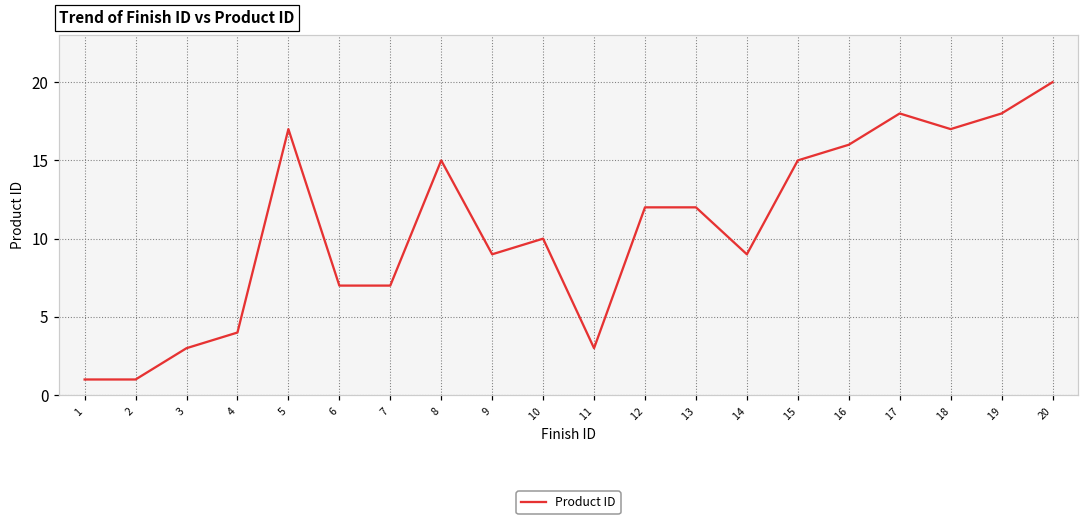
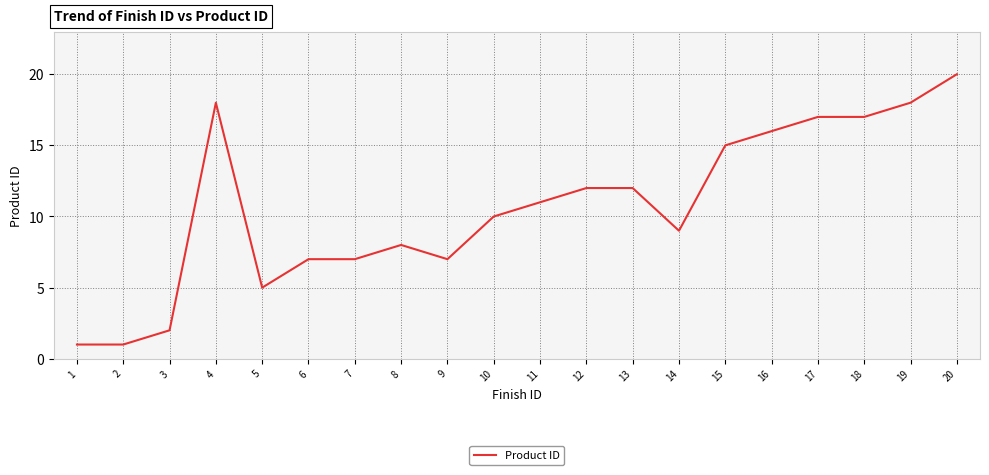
  {
    "1": 1,
    "2": 1,
-   "3": 3,
-   "4": 4,
-   "5": 17,
+   "3": 2,
+   "4": 18,
+   "5": 5,
    "6": 7,
    "7": 7,
-   "8": 15,
-   "9": 9,
+   "8": 8,
+   "9": 7,
    "10": 10,
-   "11": 3,
+   "11": 11,
    "12": 12,
    "13": 12,
    "14": 9,
    "15": 15,
    "16": 16,
-   "17": 18,
+   "17": 17,
    "18": 17,
    "19": 18,
    "20": 20
  }
